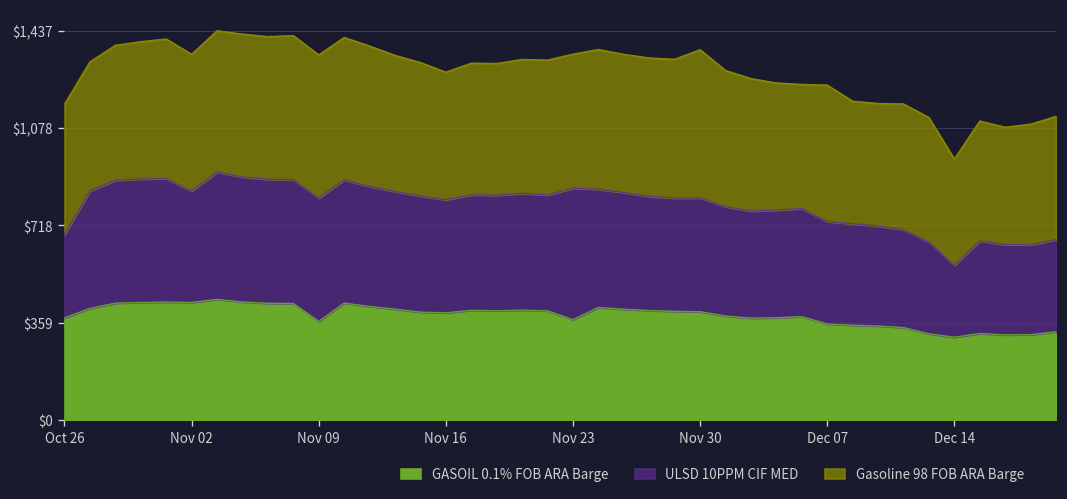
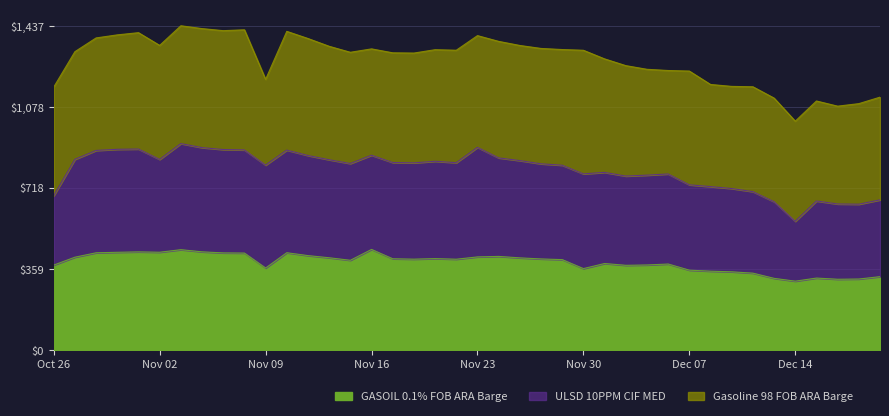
  {
    "GASOIL 0.1% FOB ARA Barge": {
      "Oct 26": "$380",
      "Nov 02": "$430",
      "Nov 09": "$360",
-     "Nov 16": "$400",
-     "Nov 23": "$370",
-     "Nov 30": "$400",
+     "Nov 16": "$450",
+     "Nov 23": "$410",
+     "Nov 30": "$360",
      "Dec 07": "$350",
      "Dec 14": "$310"
    },
    "ULSD 10PPM CIF MED": {
      "Oct 26": "$310",
      "Nov 02": "$410",
      "Nov 09": "$460",
      "Nov 16": "$420",
      "Nov 23": "$490",
      "Nov 30": "$420",
      "Dec 07": "$380",
      "Dec 14": "$270"
    },
    "Gasoline 98 FOB ARA Barge": {
      "Oct 26": "$480",
      "Nov 02": "$510",
-     "Nov 09": "$530",
+     "Nov 09": "$380",
      "Nov 16": "$470",
      "Nov 23": "$500",
      "Nov 30": "$550",
      "Dec 07": "$500",
-     "Dec 14": "$390"
+     "Dec 14": "$440"
    }
  }
